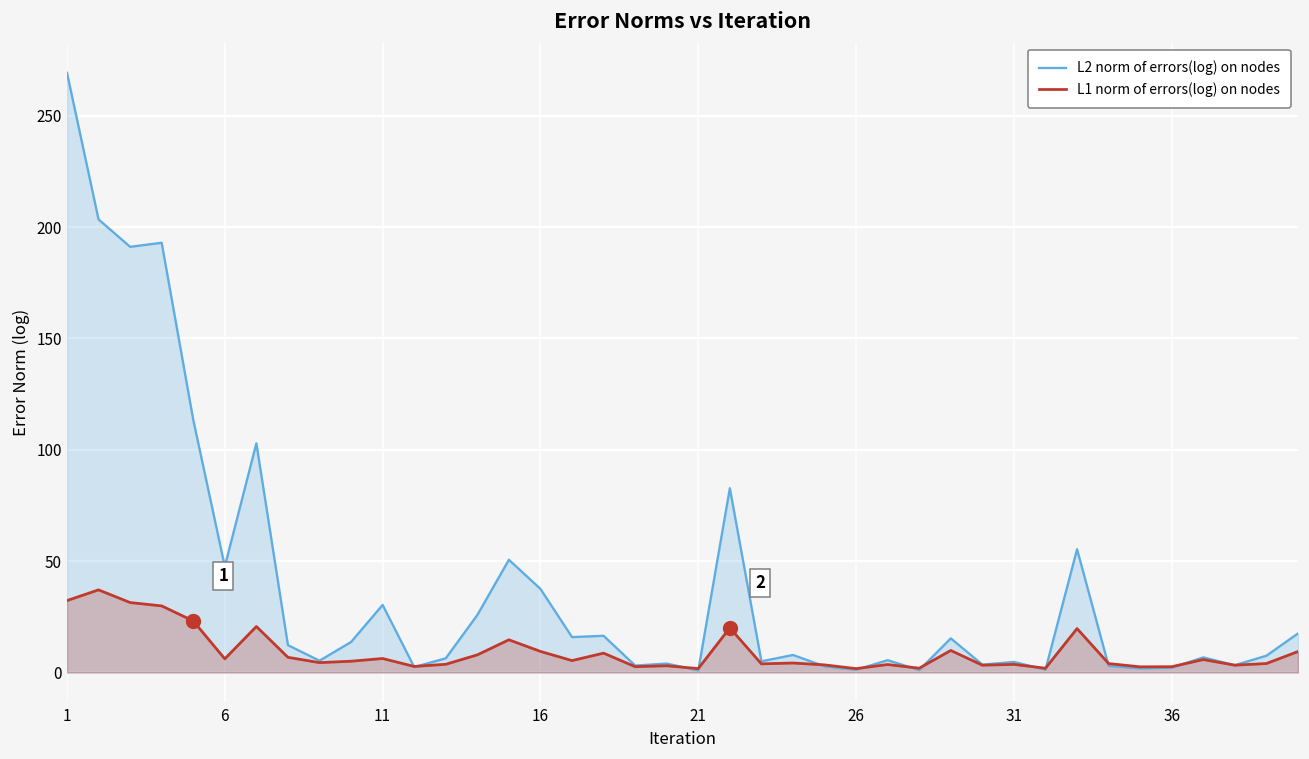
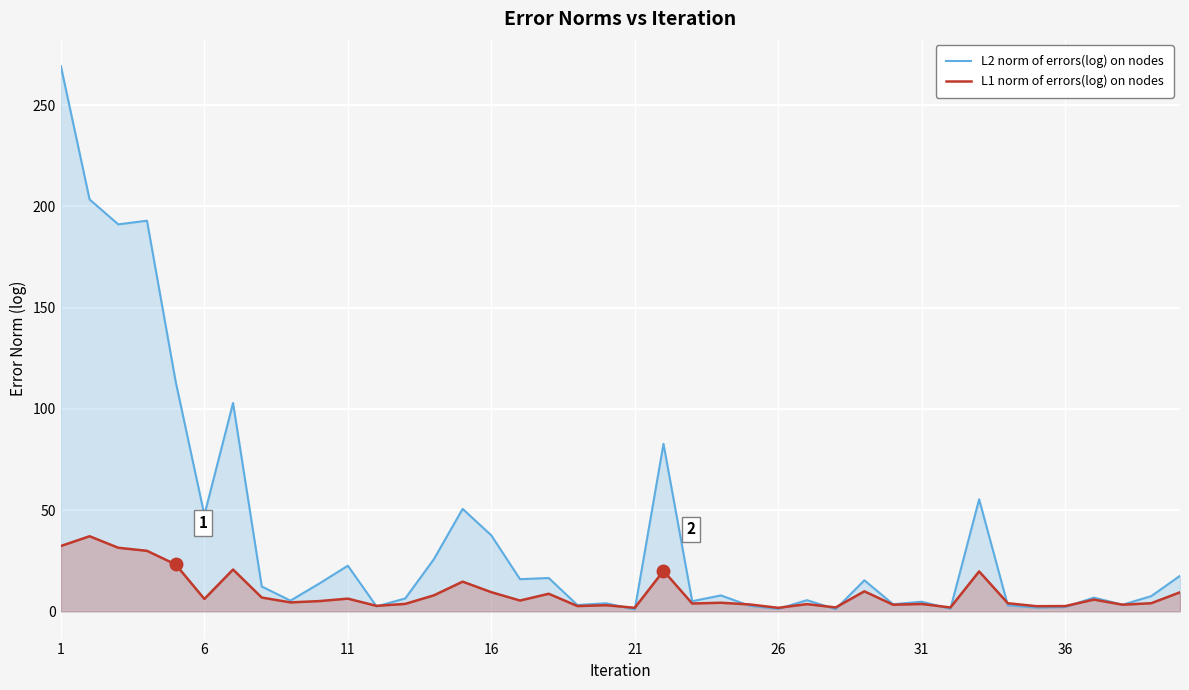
  {
    "L2 norm of errors(log) on nodes": {
      "1": 269,
-     "11": 30,
+     "11": 23,
      "16": 38
    }
  }
